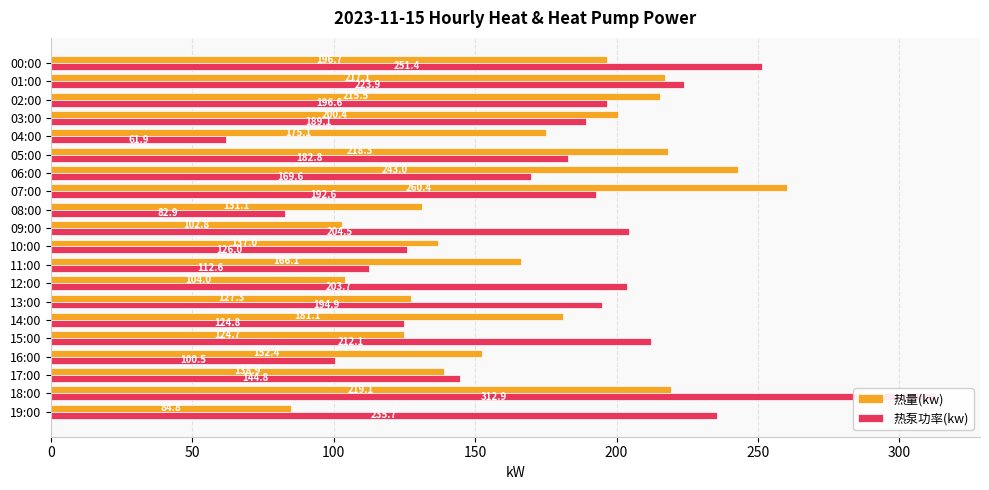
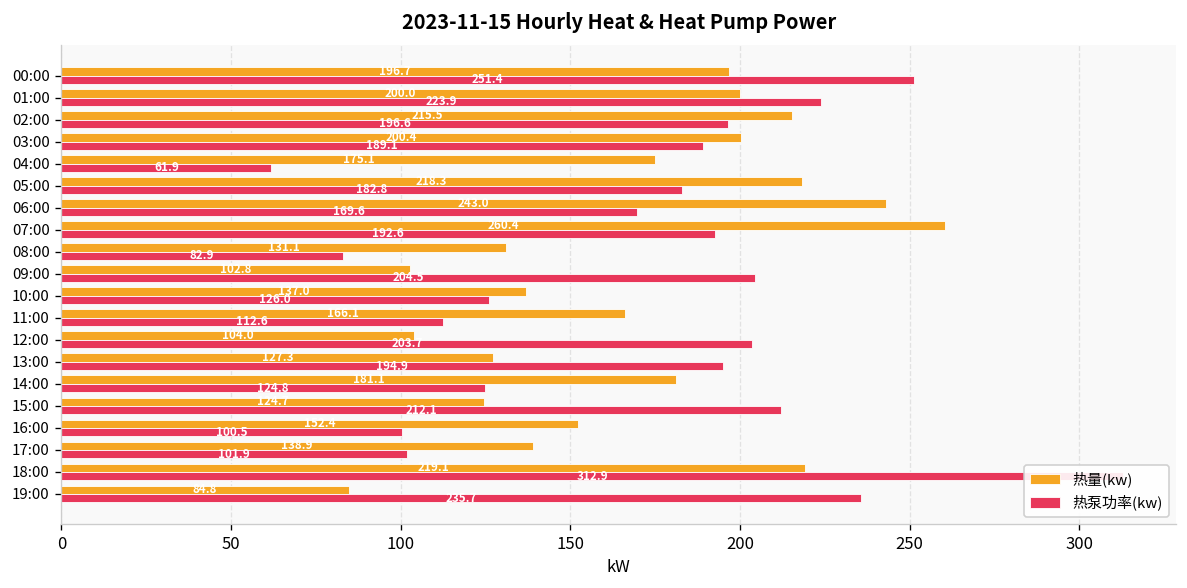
  {
    "热量(kw)": {
      "00:00": 196.7,
-     "01:00": 217.1,
+     "01:00": 200.0,
      "02:00": 215.5,
      "03:00": 200.4,
      "04:00": 175.1,
      "05:00": 218.3,
      "06:00": 243.0,
      "07:00": 260.4,
      "08:00": 131.1,
      "09:00": 102.8,
      "10:00": 137.0,
      "11:00": 166.1,
      "12:00": 104.0,
      "13:00": 127.3,
      "14:00": 181.1,
      "15:00": 124.7,
      "16:00": 152.4,
      "18:00": 219.1,
      "19:00": 84.8
    },
    "热泵功率(kw)": {
      "00:00": 251.4,
      "02:00": 196.6,
      "03:00": 189.1,
      "04:00": 61.9,
      "05:00": 182.8,
      "06:00": 169.6,
      "07:00": 192.6,
      "08:00": 82.9,
      "09:00": 204.5,
      "10:00": 126.0,
      "11:00": 112.6,
      "12:00": 203.7,
      "13:00": 194.9,
      "14:00": 124.8,
      "15:00": 212.1,
      "16:00": 100.5,
-     "17:00": 144.8,
+     "17:00": 101.9,
      "19:00": 235.7
    }
  }
